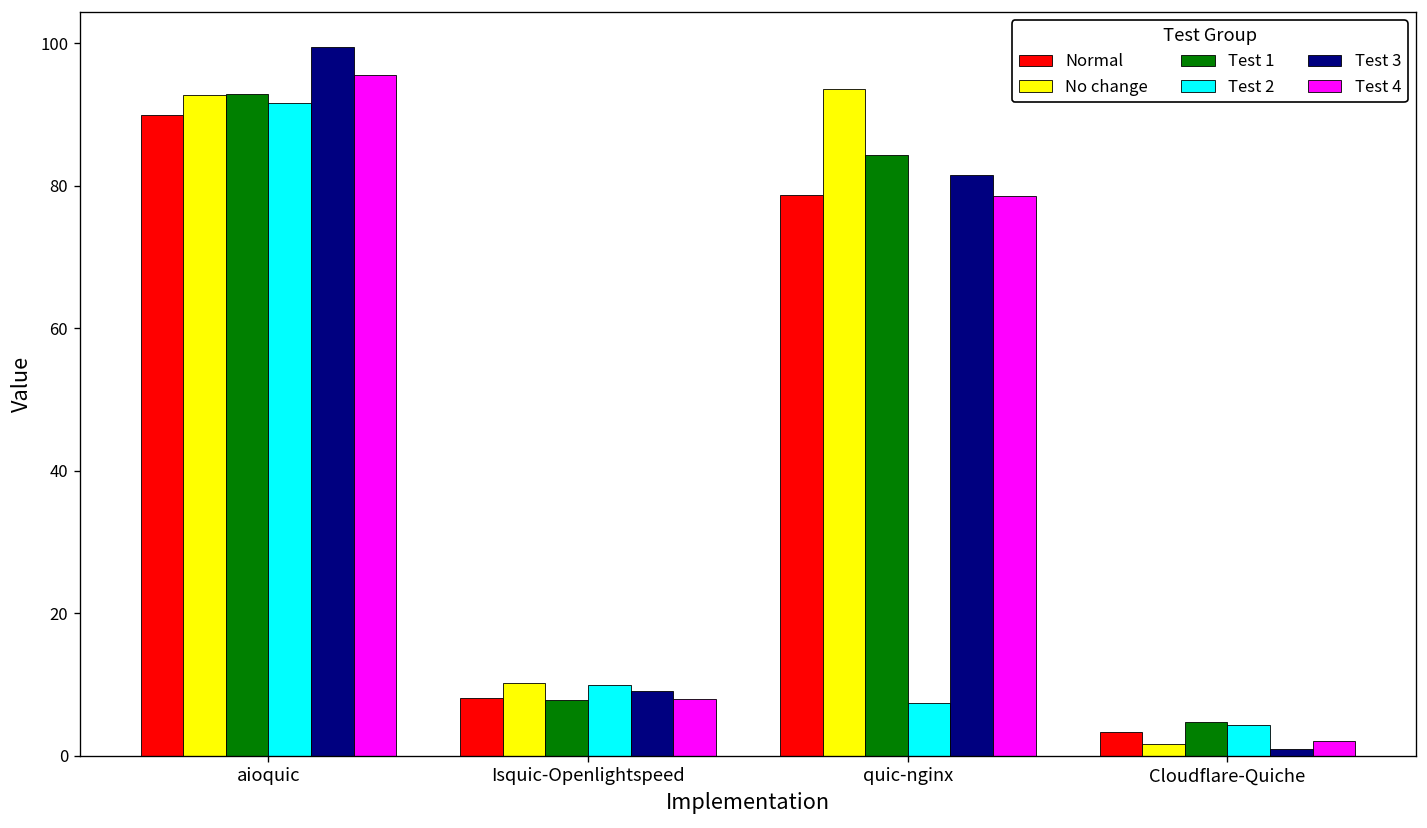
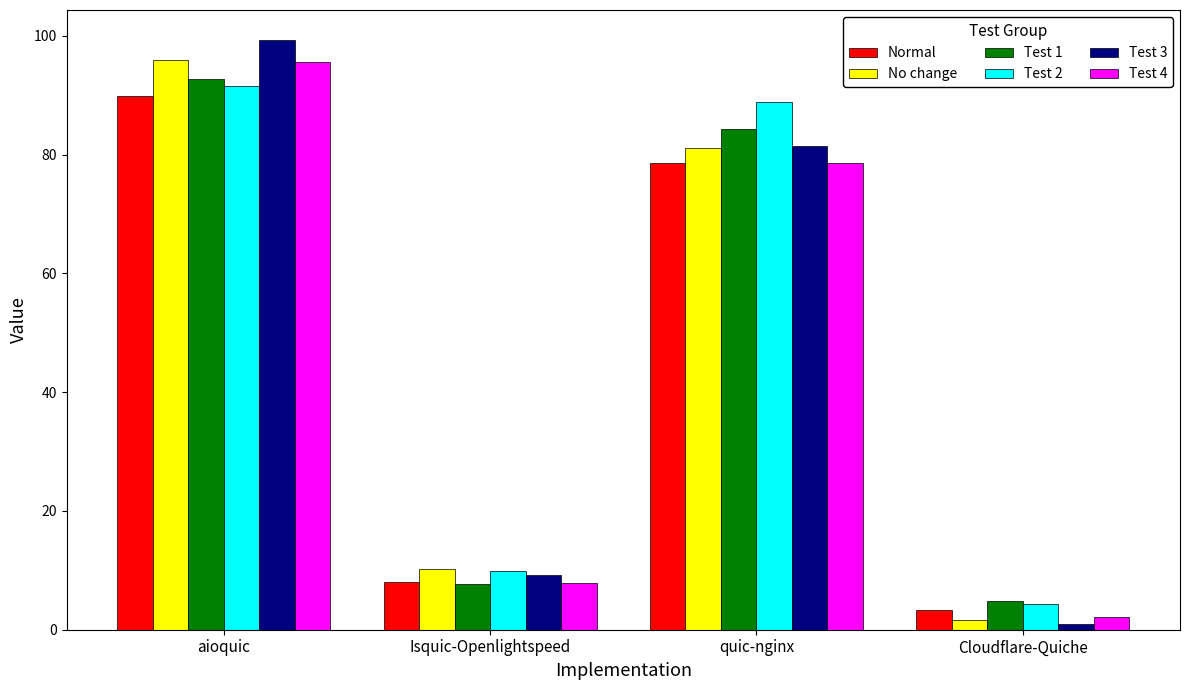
  {
    "Normal": {
      "aioquic": 90,
      "Isquic-Openlightspeed": 8,
      "quic-nginx": 79,
      "Cloudflare-Quiche": 3
    },
    "No change": {
-     "aioquic": 93,
+     "aioquic": 96,
      "Isquic-Openlightspeed": 10,
-     "quic-nginx": 94,
+     "quic-nginx": 81,
      "Cloudflare-Quiche": 2
    },
    "Test 1": {
      "aioquic": 93,
      "Isquic-Openlightspeed": 8,
      "quic-nginx": 84,
      "Cloudflare-Quiche": 5
    },
    "Test 2": {
      "aioquic": 92,
      "Isquic-Openlightspeed": 10,
-     "quic-nginx": 7,
+     "quic-nginx": 89,
      "Cloudflare-Quiche": 4
    },
    "Test 3": {
      "aioquic": 99,
      "Isquic-Openlightspeed": 9,
      "quic-nginx": 81,
      "Cloudflare-Quiche": 1
    },
    "Test 4": {
      "aioquic": 96,
      "Isquic-Openlightspeed": 8,
      "quic-nginx": 79,
      "Cloudflare-Quiche": 2
    }
  }
